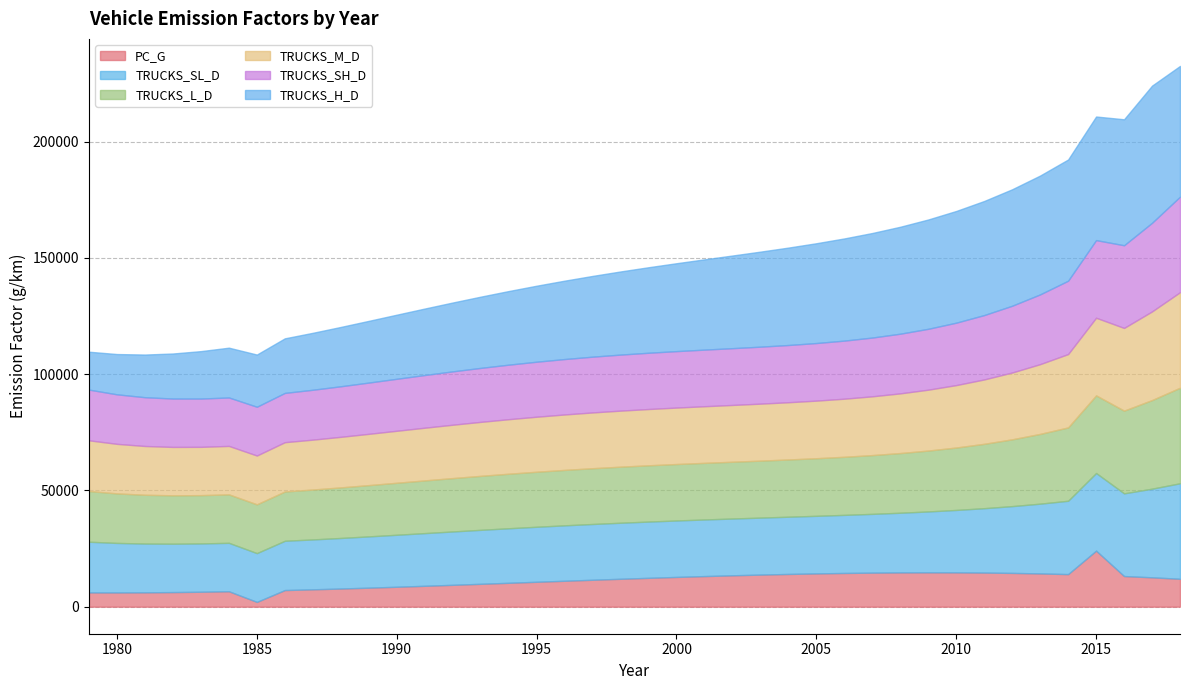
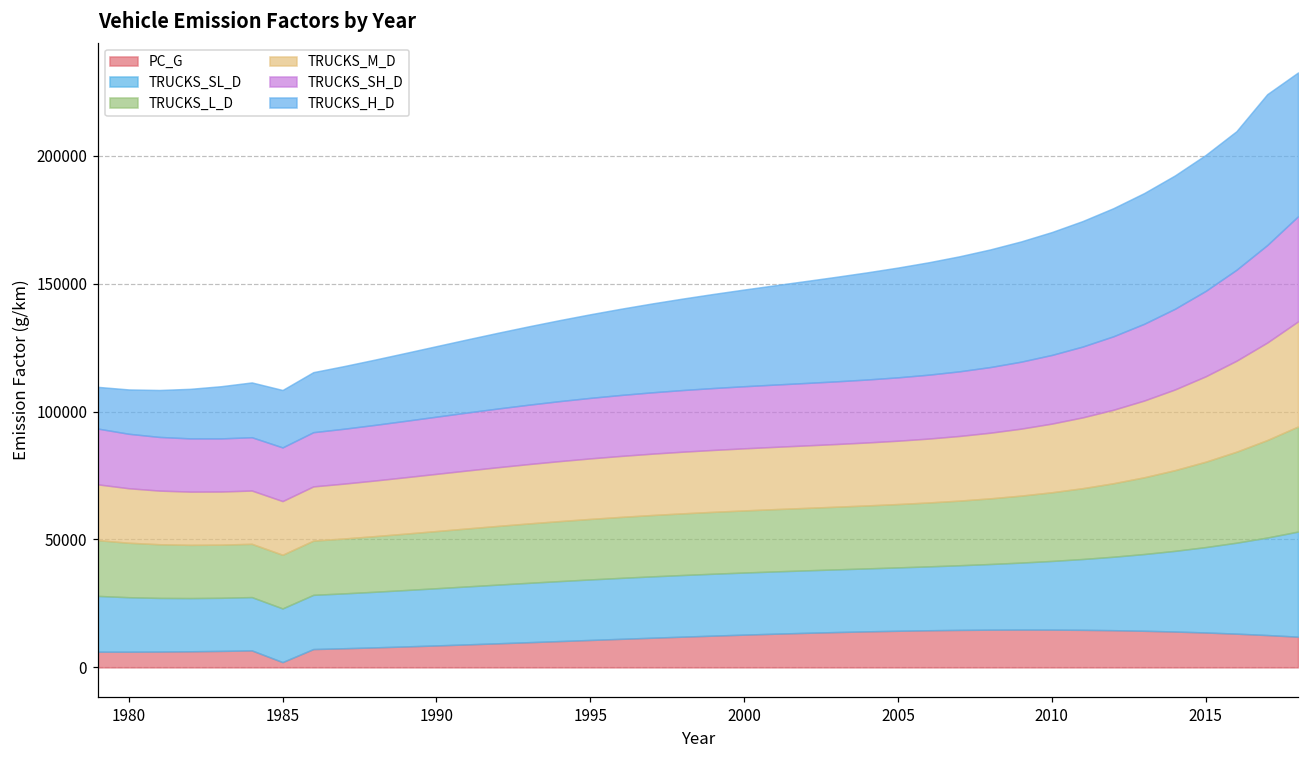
  {
    "PC_G": {
      "1980": 6000,
      "1985": 2000,
      "1990": 9000,
      "1995": 11000,
      "2000": 13000,
      "2005": 14000,
      "2010": 15000,
-     "2015": 24000
+     "2015": 14000
    },
    "TRUCKS_L_D": {
      "1980": 21000,
      "1985": 21000,
      "1990": 22000,
      "1995": 24000,
      "2000": 24000,
      "2005": 25000,
      "2010": 27000,
      "2015": 33000
    },
    "TRUCKS_M_D": {
      "1980": 21000,
      "1985": 21000,
      "1990": 22000,
      "1995": 24000,
      "2000": 24000,
      "2005": 25000,
      "2010": 27000,
      "2015": 33000
    },
    "TRUCKS_SH_D": {
      "1980": 21000,
      "1985": 21000,
      "1990": 22000,
      "1995": 24000,
      "2000": 24000,
      "2005": 25000,
      "2010": 27000,
      "2015": 33000
    }
  }
